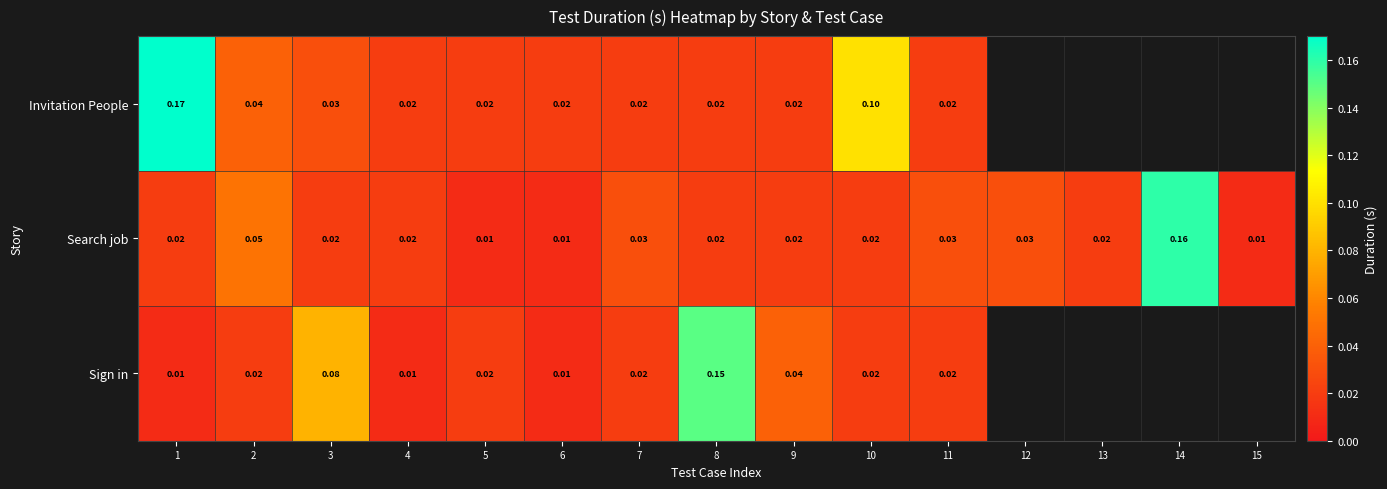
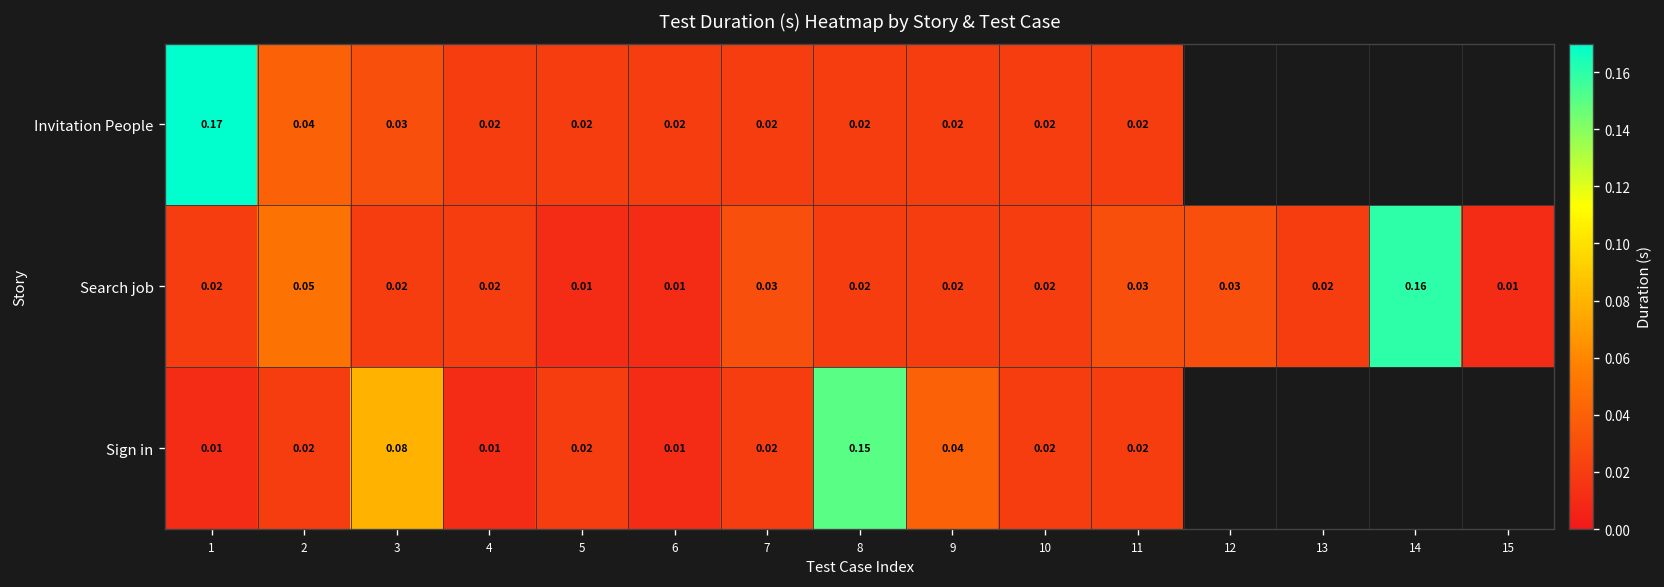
  {
    "Invitation People": {
      "1": 0.17,
      "2": 0.04,
      "3": 0.03,
      "4": 0.02,
      "5": 0.02,
      "6": 0.02,
      "7": 0.02,
      "8": 0.02,
      "9": 0.02,
-     "10": 0.10,
+     "10": 0.02,
      "11": 0.02
    },
    "Search job": {
      "1": 0.02,
      "2": 0.05,
      "3": 0.02,
      "4": 0.02,
      "5": 0.01,
      "6": 0.01,
      "7": 0.03,
      "8": 0.02,
      "9": 0.02,
      "10": 0.02,
      "11": 0.03,
      "12": 0.03,
      "13": 0.02,
      "14": 0.16,
      "15": 0.01
    },
    "Sign in": {
      "1": 0.01,
      "2": 0.02,
      "3": 0.08,
      "4": 0.01,
      "5": 0.02,
      "6": 0.01,
      "7": 0.02,
      "8": 0.15,
      "9": 0.04,
      "10": 0.02,
      "11": 0.02
    }
  }
